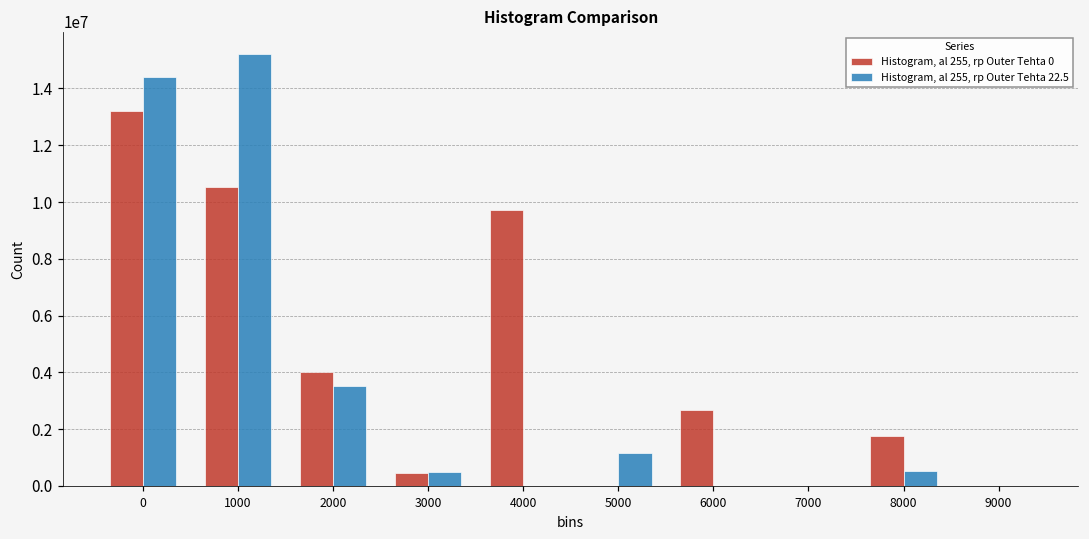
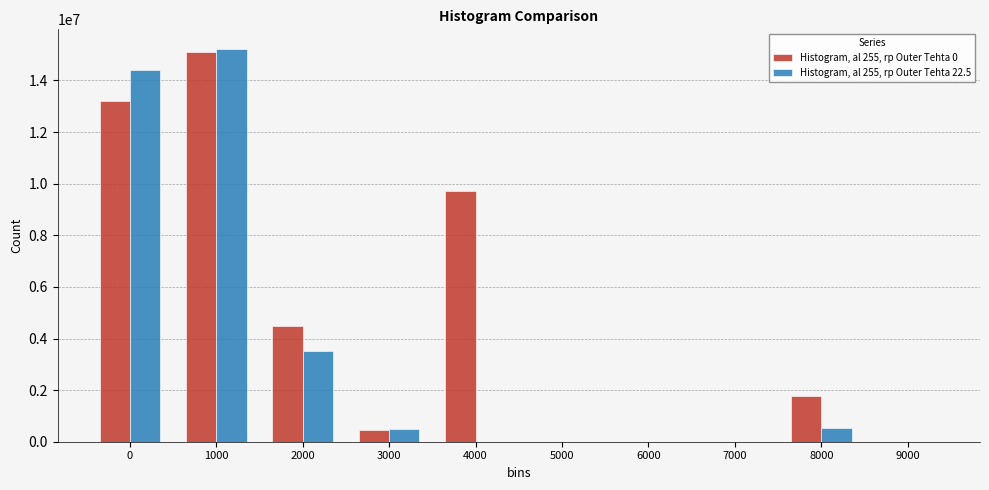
  {
    "Histogram, al 255, rp Outer Tehta 0": {
      "0": 13200000,
-     "1000": 10500000,
-     "2000": 4000000,
+     "1000": 15100000,
+     "2000": 4500000,
      "3000": 500000,
      "4000": 9700000,
      "5000": 0,
-     "6000": 2700000,
+     "6000": 0,
      "7000": 0,
      "8000": 1800000,
      "9000": 0
    },
    "Histogram, al 255, rp Outer Tehta 22.5": {
      "0": 14400000,
      "1000": 15200000,
      "2000": 3500000,
      "3000": 500000,
      "4000": 0,
-     "5000": 1200000,
+     "5000": 0,
      "6000": 0,
      "7000": 0,
      "8000": 500000,
      "9000": 0
    }
  }
